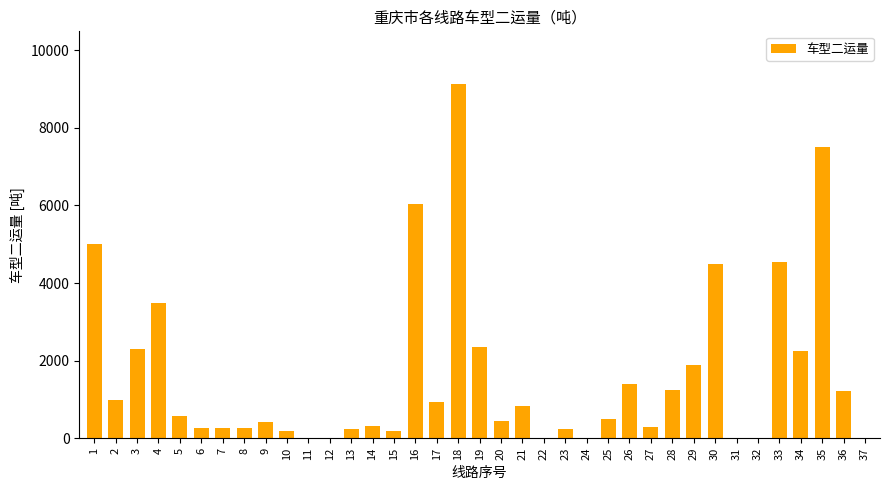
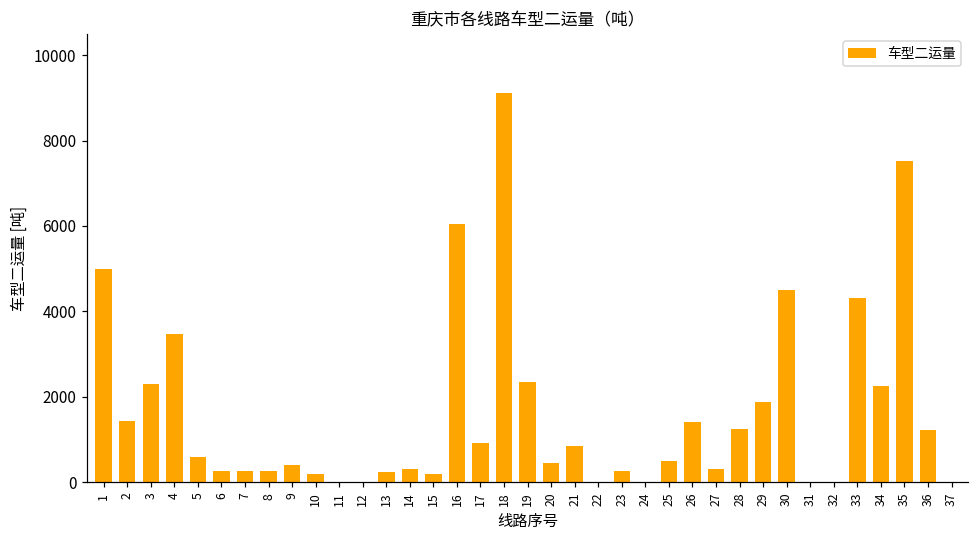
  {
    "1": 5000,
-   "2": 1000,
+   "2": 1400,
    "3": 2300,
    "4": 3500,
    "5": 600,
    "6": 300,
    "7": 300,
    "8": 300,
    "9": 400,
    "10": 200,
    "11": 0,
    "12": 0,
    "13": 200,
    "14": 300,
    "15": 200,
    "16": 6000,
    "17": 900,
    "18": 9100,
    "19": 2300,
    "20": 400,
    "21": 800,
    "22": 0,
    "23": 300,
    "24": 0,
    "25": 500,
    "26": 1400,
    "27": 300,
    "28": 1300,
    "29": 1900,
    "30": 4500,
    "31": 0,
    "32": 0,
-   "33": 4500,
+   "33": 4300,
    "34": 2200,
    "35": 7500,
    "36": 1200,
    "37": 0
  }
